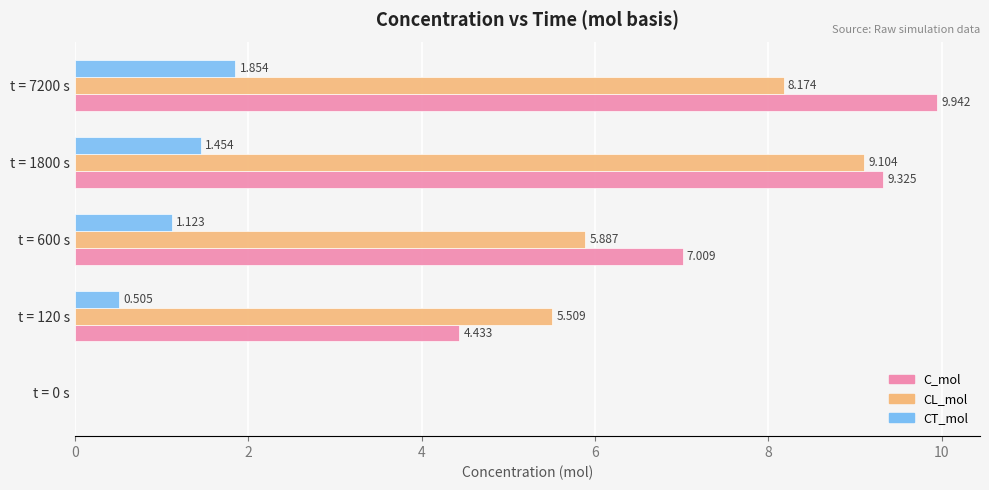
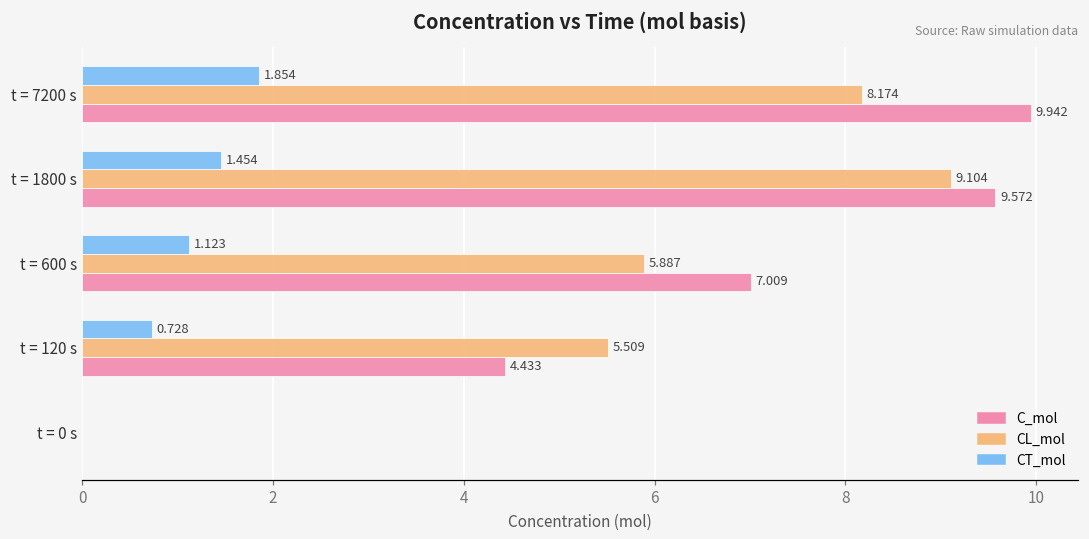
  {
    "C_mol": {
      "t = 7200 s": 9.942,
-     "t = 1800 s": 9.325,
+     "t = 1800 s": 9.572,
      "t = 600 s": 7.009,
      "t = 120 s": 4.433
    },
    "CL_mol": {
      "t = 7200 s": 8.174,
      "t = 1800 s": 9.104,
      "t = 600 s": 5.887,
      "t = 120 s": 5.509
    },
    "CT_mol": {
      "t = 7200 s": 1.854,
      "t = 1800 s": 1.454,
      "t = 600 s": 1.123,
-     "t = 120 s": 0.505
+     "t = 120 s": 0.728
    }
  }
